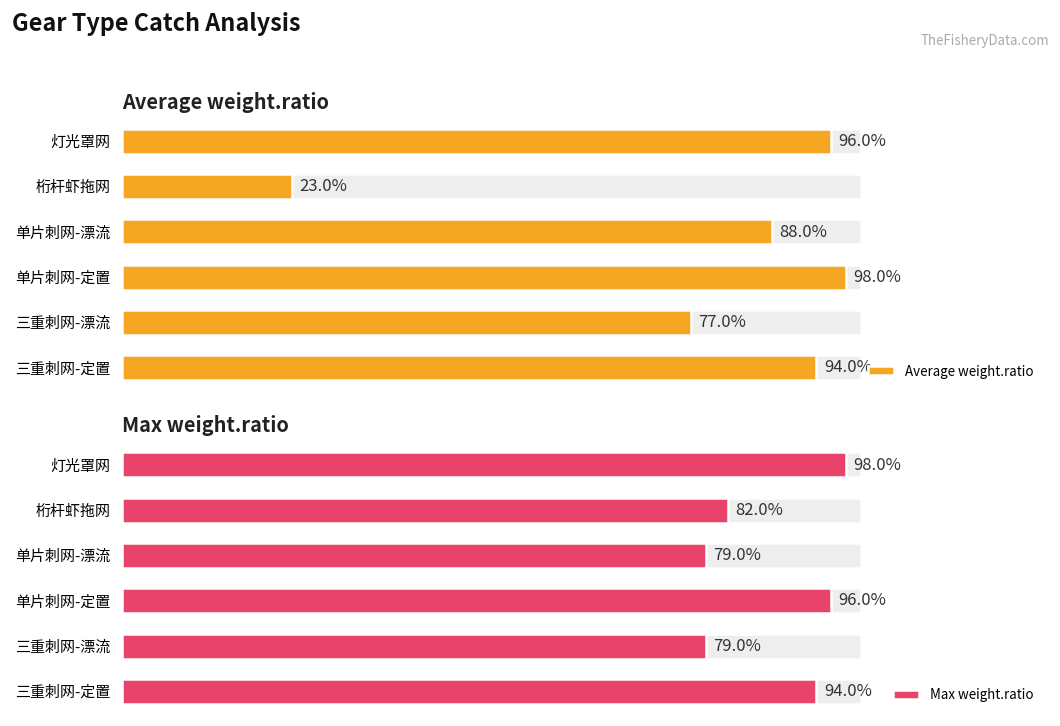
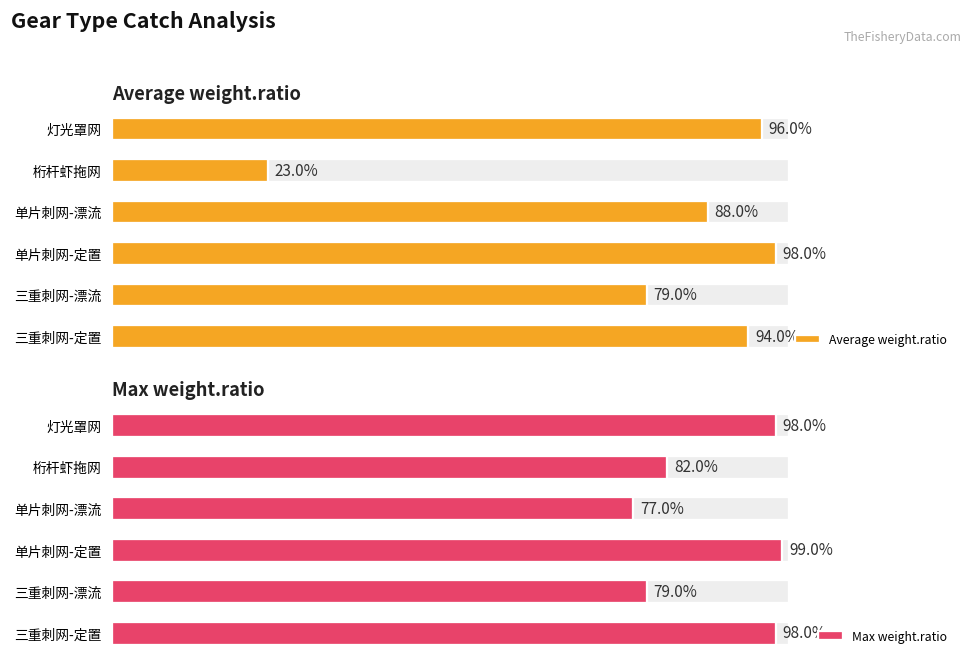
  {
    "Average weight.ratio": {
      "Average weight.ratio": {
-       "三重刺网-漂流": "77.0%"
+       "三重刺网-漂流": "79.0%"
      }
    },
    "Max weight.ratio": {
      "Max weight.ratio": {
-       "单片刺网-漂流": "79.0%",
-       "单片刺网-定置": "96.0%",
-       "三重刺网-定置": "94.0%"
+       "单片刺网-漂流": "77.0%",
+       "单片刺网-定置": "99.0%",
+       "三重刺网-定置": "98.0%"
      }
    }
  }
